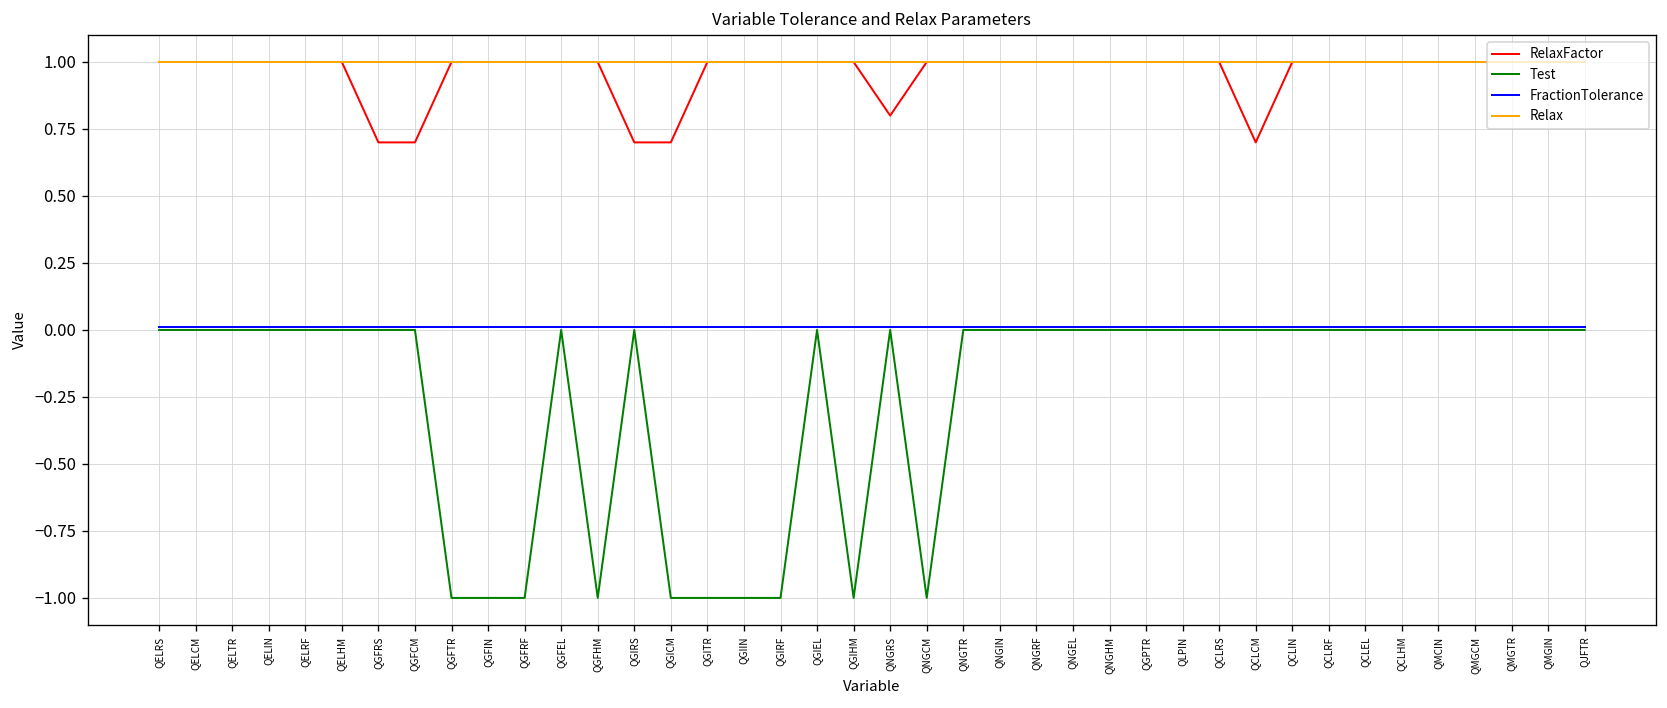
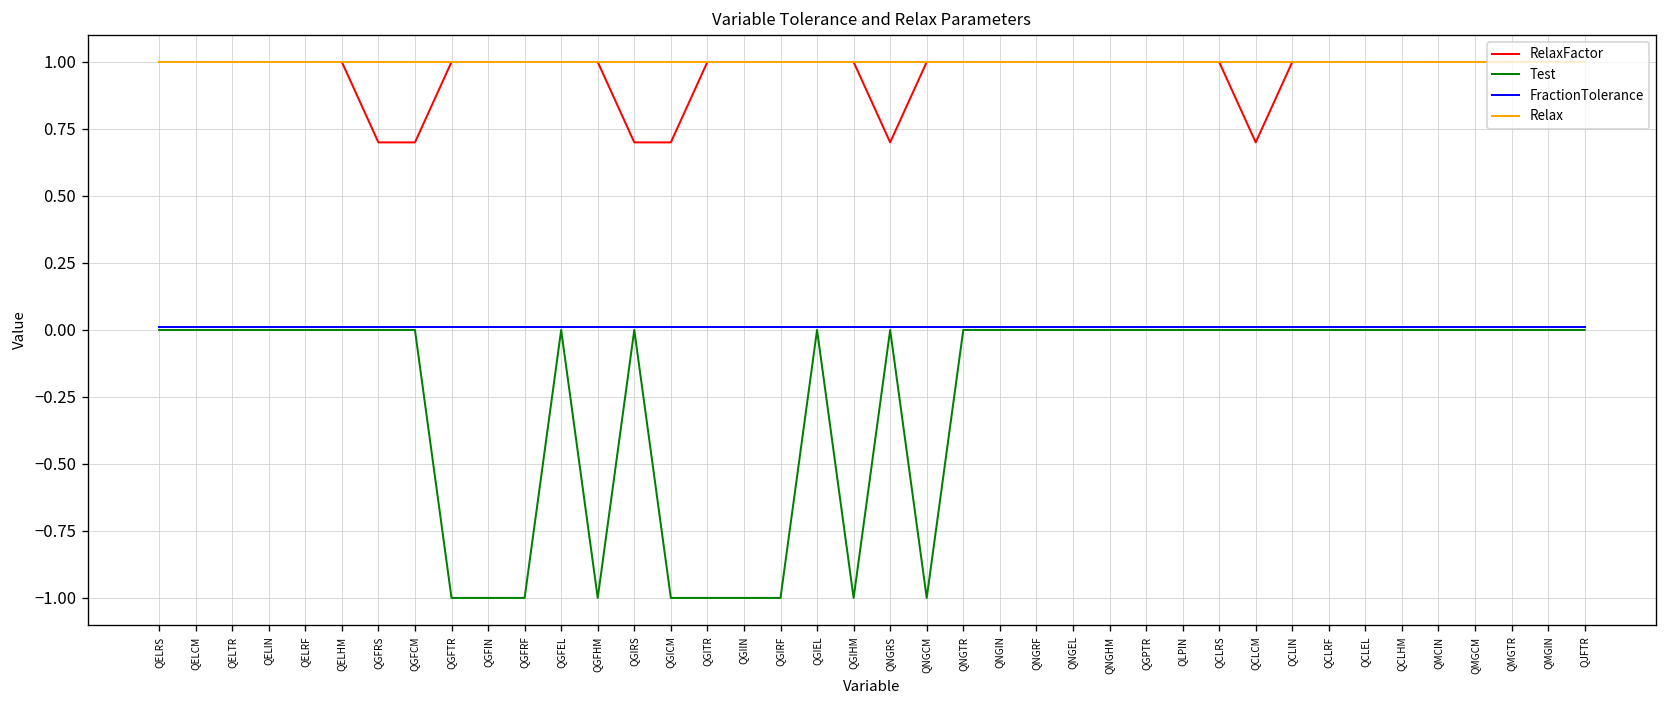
  {
    "RelaxFactor": {
      "QGFRS": 0.7,
      "QGFCM": 0.7,
      "QGIRS": 0.7,
      "QGICM": 0.7,
-     "QNGRS": 0.8,
+     "QNGRS": 0.7,
      "QCLCM": 0.7
    },
    "Test": {
      "QGFTR": -1.0,
      "QGFIN": -1.0,
      "QGFRF": -1.0,
      "QGFHM": -1.0,
      "QGICM": -1.0,
      "QGITR": -1.0,
      "QGIIN": -1.0,
      "QGIRF": -1.0,
      "QGIHM": -1.0,
      "QNGCM": -1.0
    },
    "FractionTolerance": {
      "QGFTR": 0.0,
      "QGFIN": 0.0,
      "QGFRF": 0.0,
      "QGFHM": 0.0,
      "QGICM": 0.0,
      "QGITR": 0.0,
      "QGIIN": 0.0,
      "QGIRF": 0.0,
      "QGIHM": 0.0,
      "QNGCM": 0.0
    },
    "Relax": {
      "QGFRS": 1.0,
      "QGFCM": 1.0,
      "QGIRS": 1.0,
      "QGICM": 1.0,
      "QNGRS": 1.0,
      "QCLCM": 1.0
    }
  }
